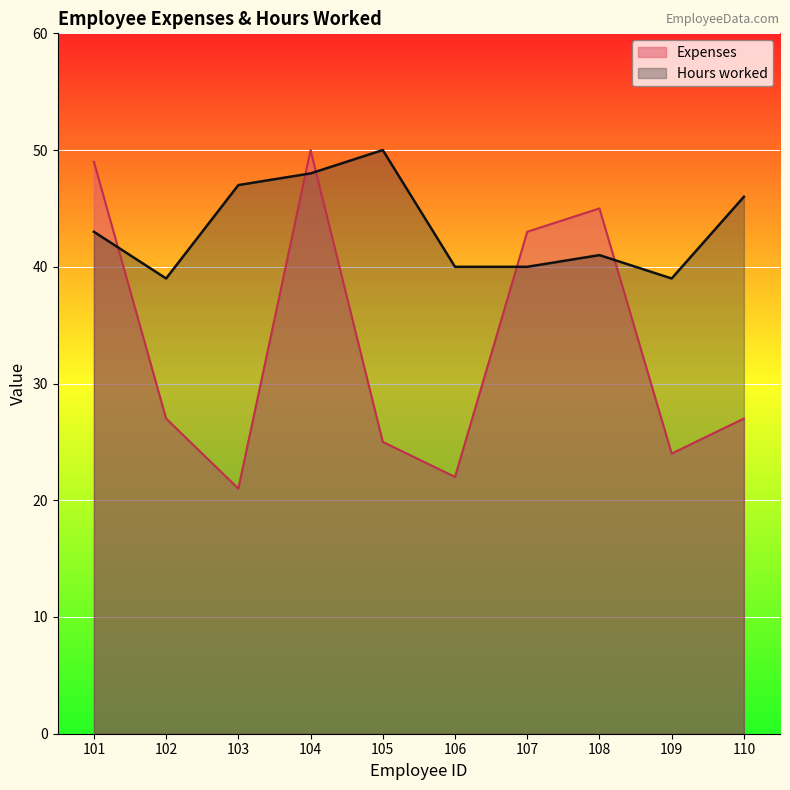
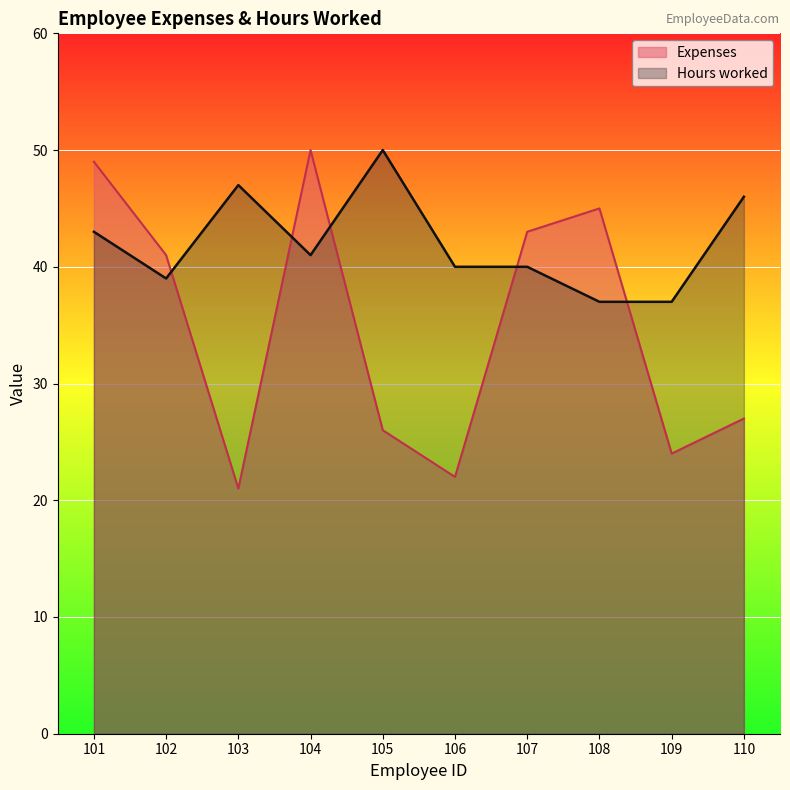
  {
    "Expenses": {
      "101": 49,
-     "102": 27,
+     "102": 41,
      "103": 21,
      "104": 50,
-     "105": 25,
+     "105": 26,
      "106": 22,
      "107": 43,
      "108": 45,
      "109": 24,
      "110": 27
    },
    "Hours worked": {
      "101": 43,
      "102": 39,
      "103": 47,
-     "104": 48,
+     "104": 41,
      "105": 50,
      "106": 40,
      "107": 40,
-     "108": 41,
-     "109": 39,
+     "108": 37,
+     "109": 37,
      "110": 46
    }
  }
